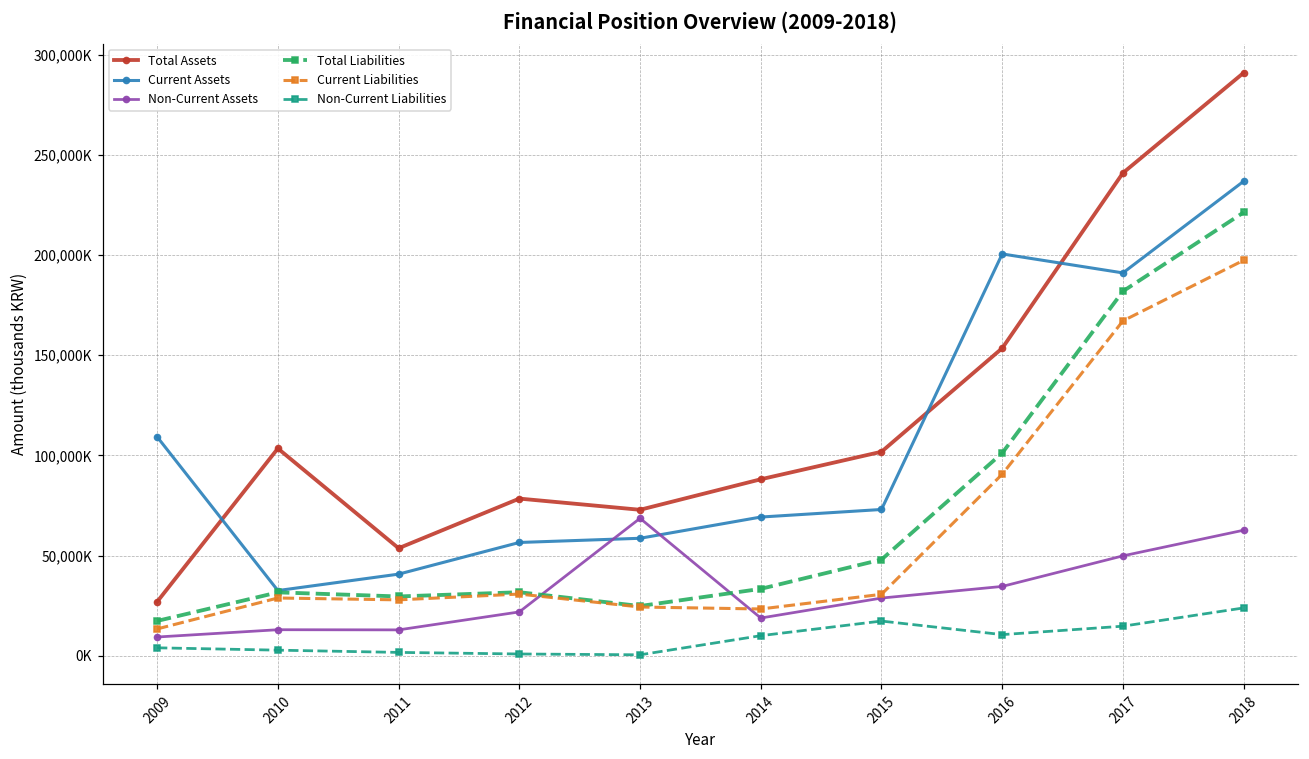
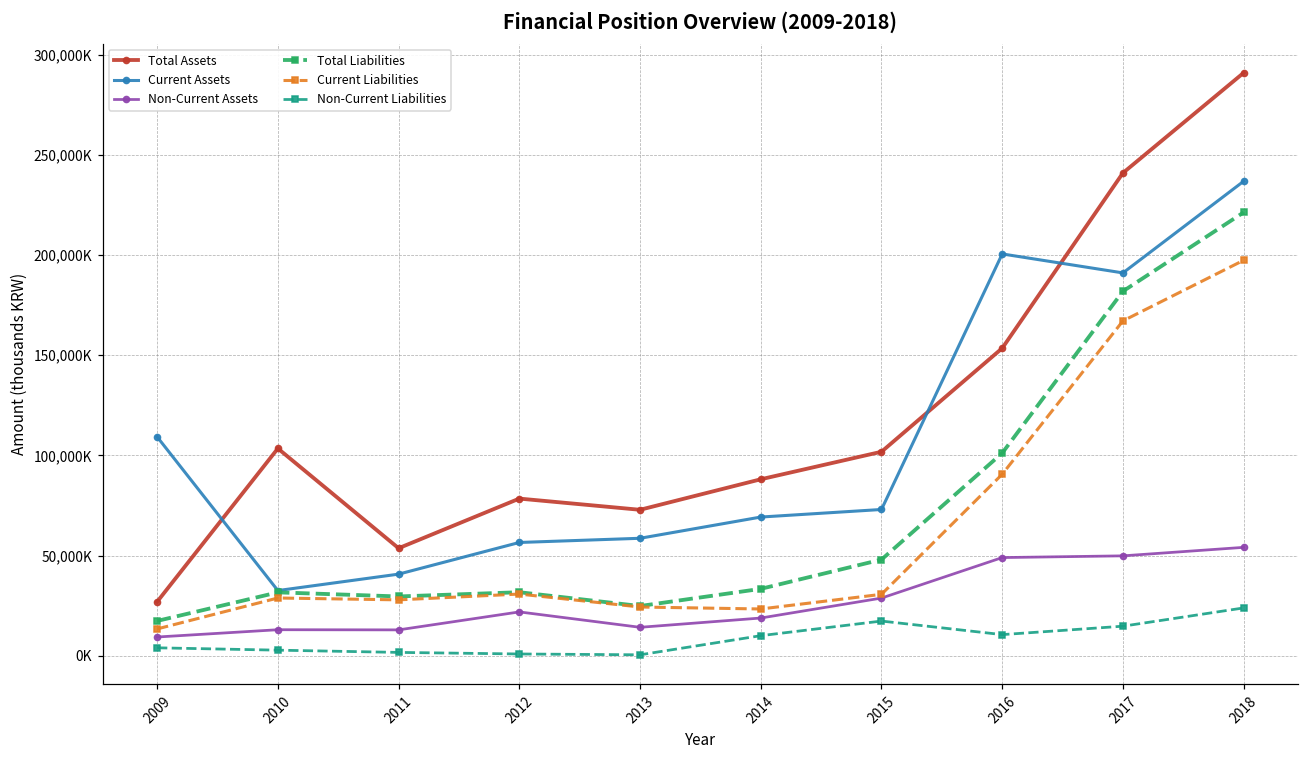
  {
    "Total Assets": {
      "2009": "27,000,000",
      "2010": "103,000,000",
      "2011": "54,000,000",
      "2012": "78,000,000",
      "2013": "73,000,000",
      "2014": "88,000,000",
      "2015": "102,000,000",
      "2016": "153,000,000",
      "2017": "241,000,000",
      "2018": "291,000,000"
    },
    "Current Assets": {
      "2009": "109,000,000",
      "2011": "41,000,000",
      "2012": "57,000,000",
      "2013": "59,000,000",
      "2014": "69,000,000",
      "2015": "73,000,000",
      "2016": "201,000,000",
      "2017": "191,000,000",
      "2018": "237,000,000"
    },
    "Non-Current Assets": {
      "2009": "9,000,000",
      "2010": "13,000,000",
      "2011": "13,000,000",
      "2012": "22,000,000",
-     "2013": "69,000,000",
+     "2013": "14,000,000",
      "2014": "19,000,000",
      "2015": "29,000,000",
-     "2016": "35,000,000",
+     "2016": "49,000,000",
      "2017": "50,000,000",
-     "2018": "63,000,000"
+     "2018": "54,000,000"
    },
    "Current Liabilities": {
      "2009": "13,000,000",
      "2010": "29,000,000",
      "2011": "28,000,000",
      "2014": "23,000,000",
      "2015": "31,000,000",
      "2016": "91,000,000",
      "2017": "167,000,000",
      "2018": "197,000,000"
    }
  }
